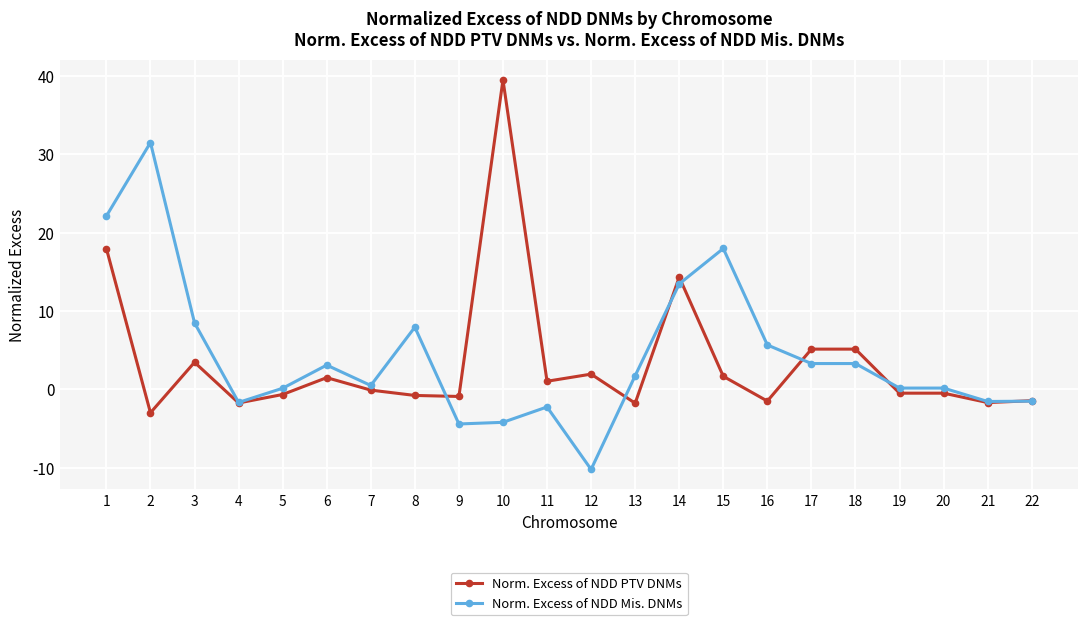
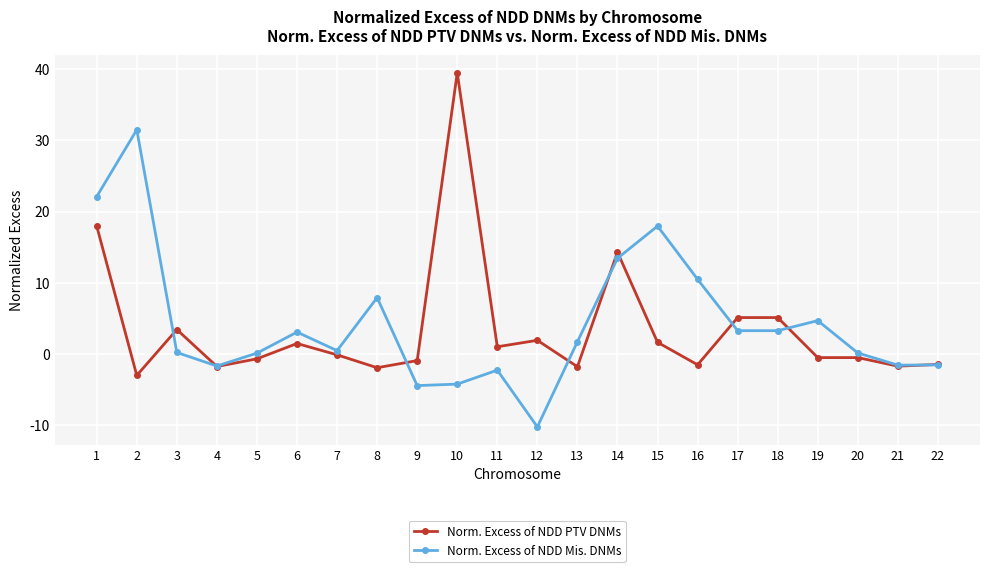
  {
    "Norm. Excess of NDD PTV DNMs": {
      "1": 18,
      "2": -3,
      "3": 3,
      "5": -1,
      "6": 1,
      "7": 0,
-     "8": -1,
+     "8": -2,
      "9": -1,
      "10": 39,
      "11": 1,
      "12": 2,
      "13": -2,
      "14": 14,
      "15": 2,
      "16": -2,
      "17": 5,
      "18": 5,
      "19": 0,
      "20": 0
    },
    "Norm. Excess of NDD Mis. DNMs": {
      "1": 22,
      "2": 31,
-     "3": 8,
+     "3": 0,
      "5": 0,
      "6": 3,
      "7": 0,
      "8": 8,
      "9": -4,
      "10": -4,
      "11": -2,
      "12": -10,
      "13": 2,
      "14": 13,
      "15": 18,
-     "16": 6,
+     "16": 11,
      "17": 3,
      "18": 3,
-     "19": 0,
+     "19": 5,
      "20": 0
    }
  }
